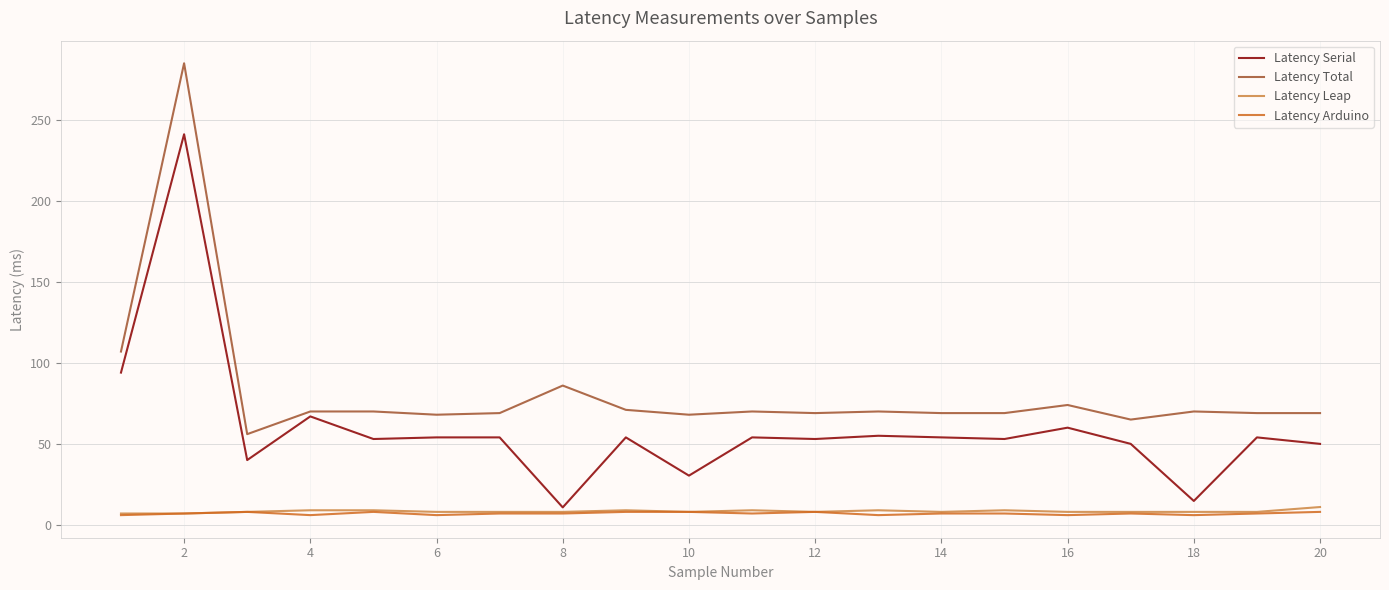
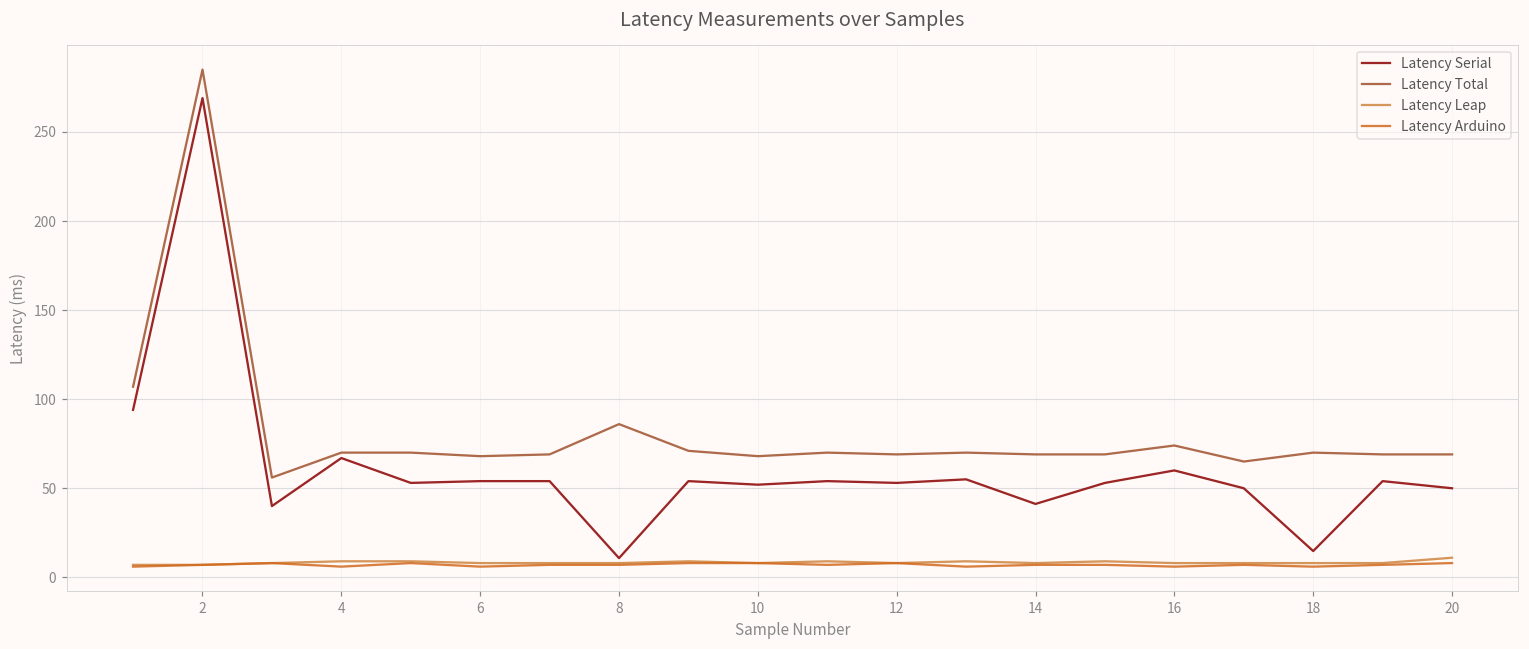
  {
    "Latency Serial": {
-     "2": 241,
+     "2": 269,
      "4": 67,
      "6": 54,
      "8": 11,
-     "10": 30,
+     "10": 52,
      "12": 53,
-     "14": 54,
+     "14": 41,
      "16": 60,
      "18": 15,
      "20": 50
    }
  }
